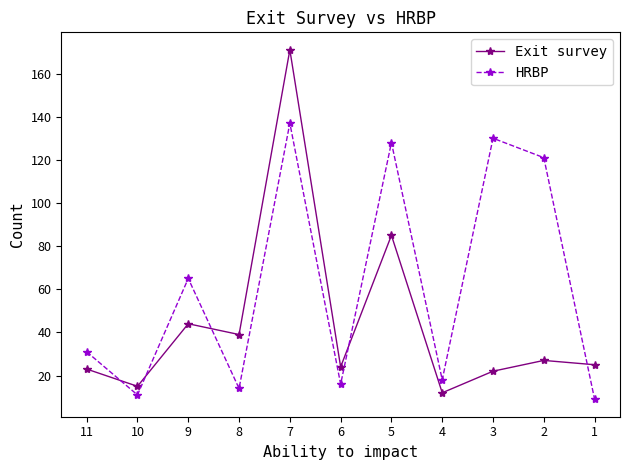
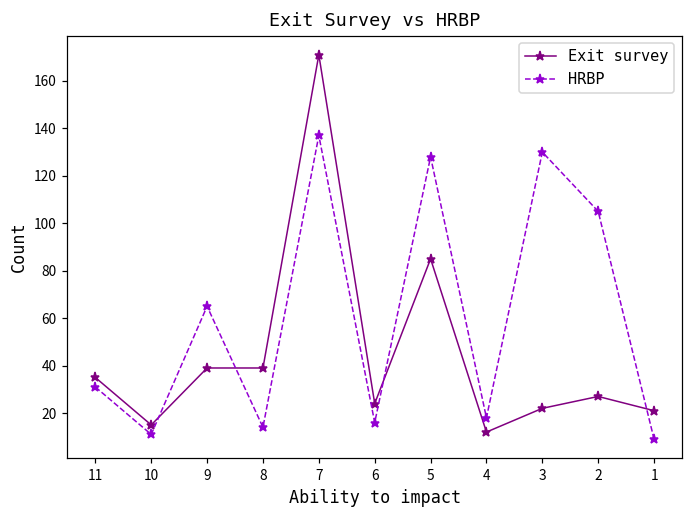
  {
    "Exit survey": {
-     "11": 23,
+     "11": 35,
      "10": 15,
-     "9": 44,
+     "9": 39,
      "8": 39,
      "7": 171,
      "6": 24,
      "5": 85,
      "4": 12,
      "3": 22,
      "2": 27,
-     "1": 25
+     "1": 21
    },
    "HRBP": {
      "11": 31,
      "10": 11,
      "9": 65,
      "8": 14,
      "7": 137,
      "6": 16,
      "5": 128,
      "4": 18,
      "3": 130,
-     "2": 121,
+     "2": 105,
      "1": 9
    }
  }
